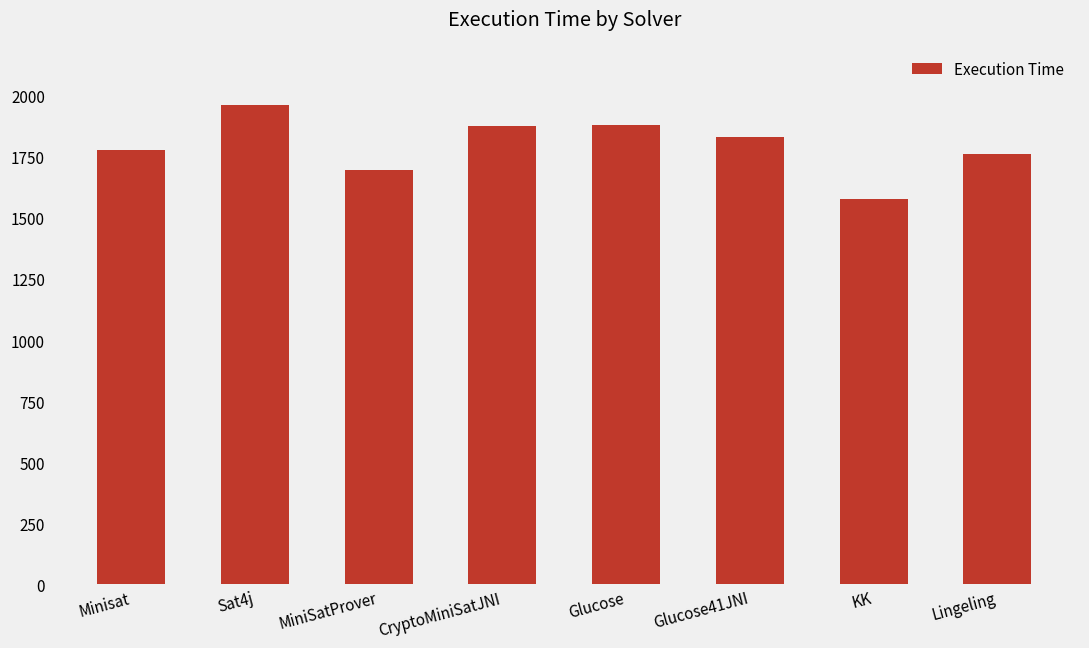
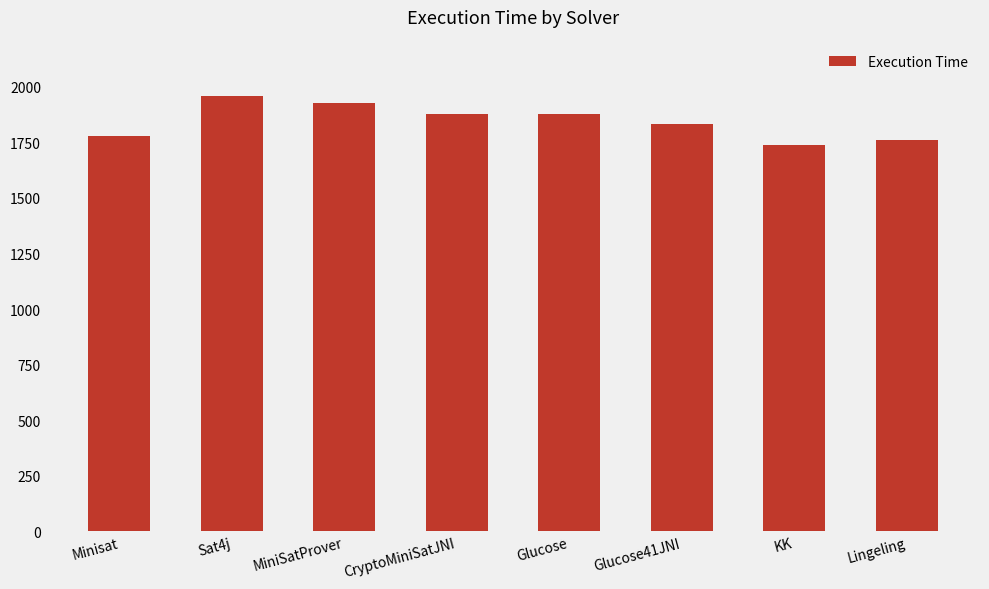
  {
    "Minisat": 1780,
    "Sat4j": 1960,
-   "MiniSatProver": 1700,
+   "MiniSatProver": 1930,
    "CryptoMiniSatJNI": 1880,
    "Glucose": 1880,
    "Glucose41JNI": 1830,
-   "KK": 1580,
+   "KK": 1740,
    "Lingeling": 1760
  }
